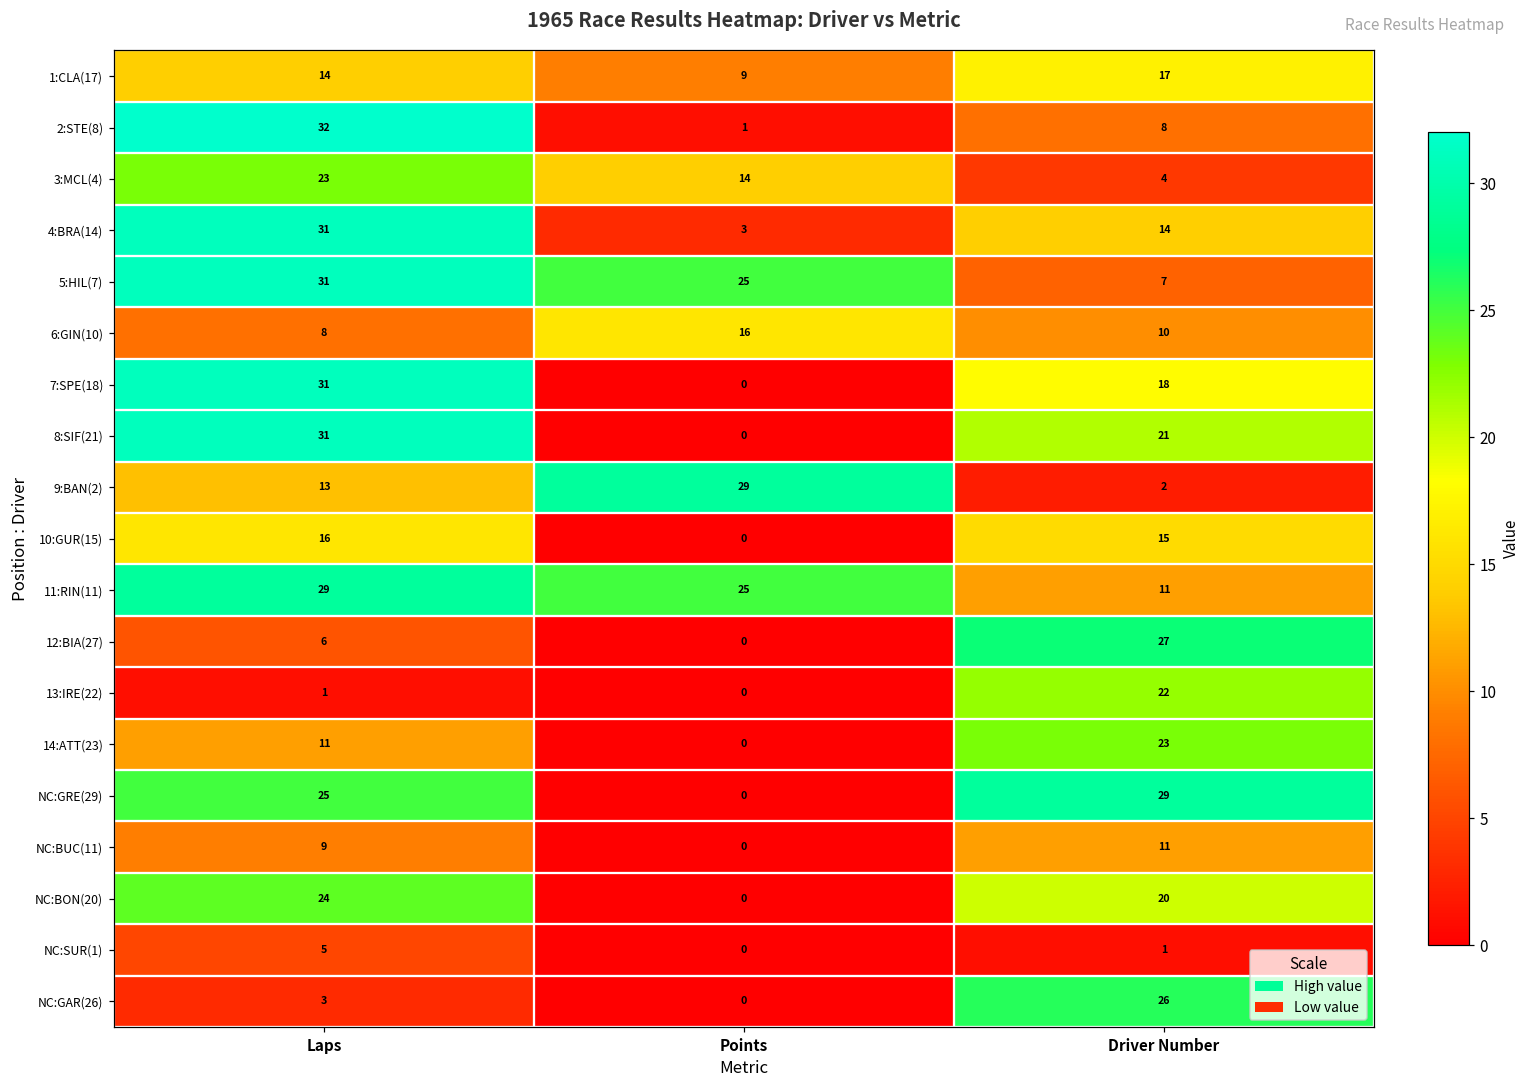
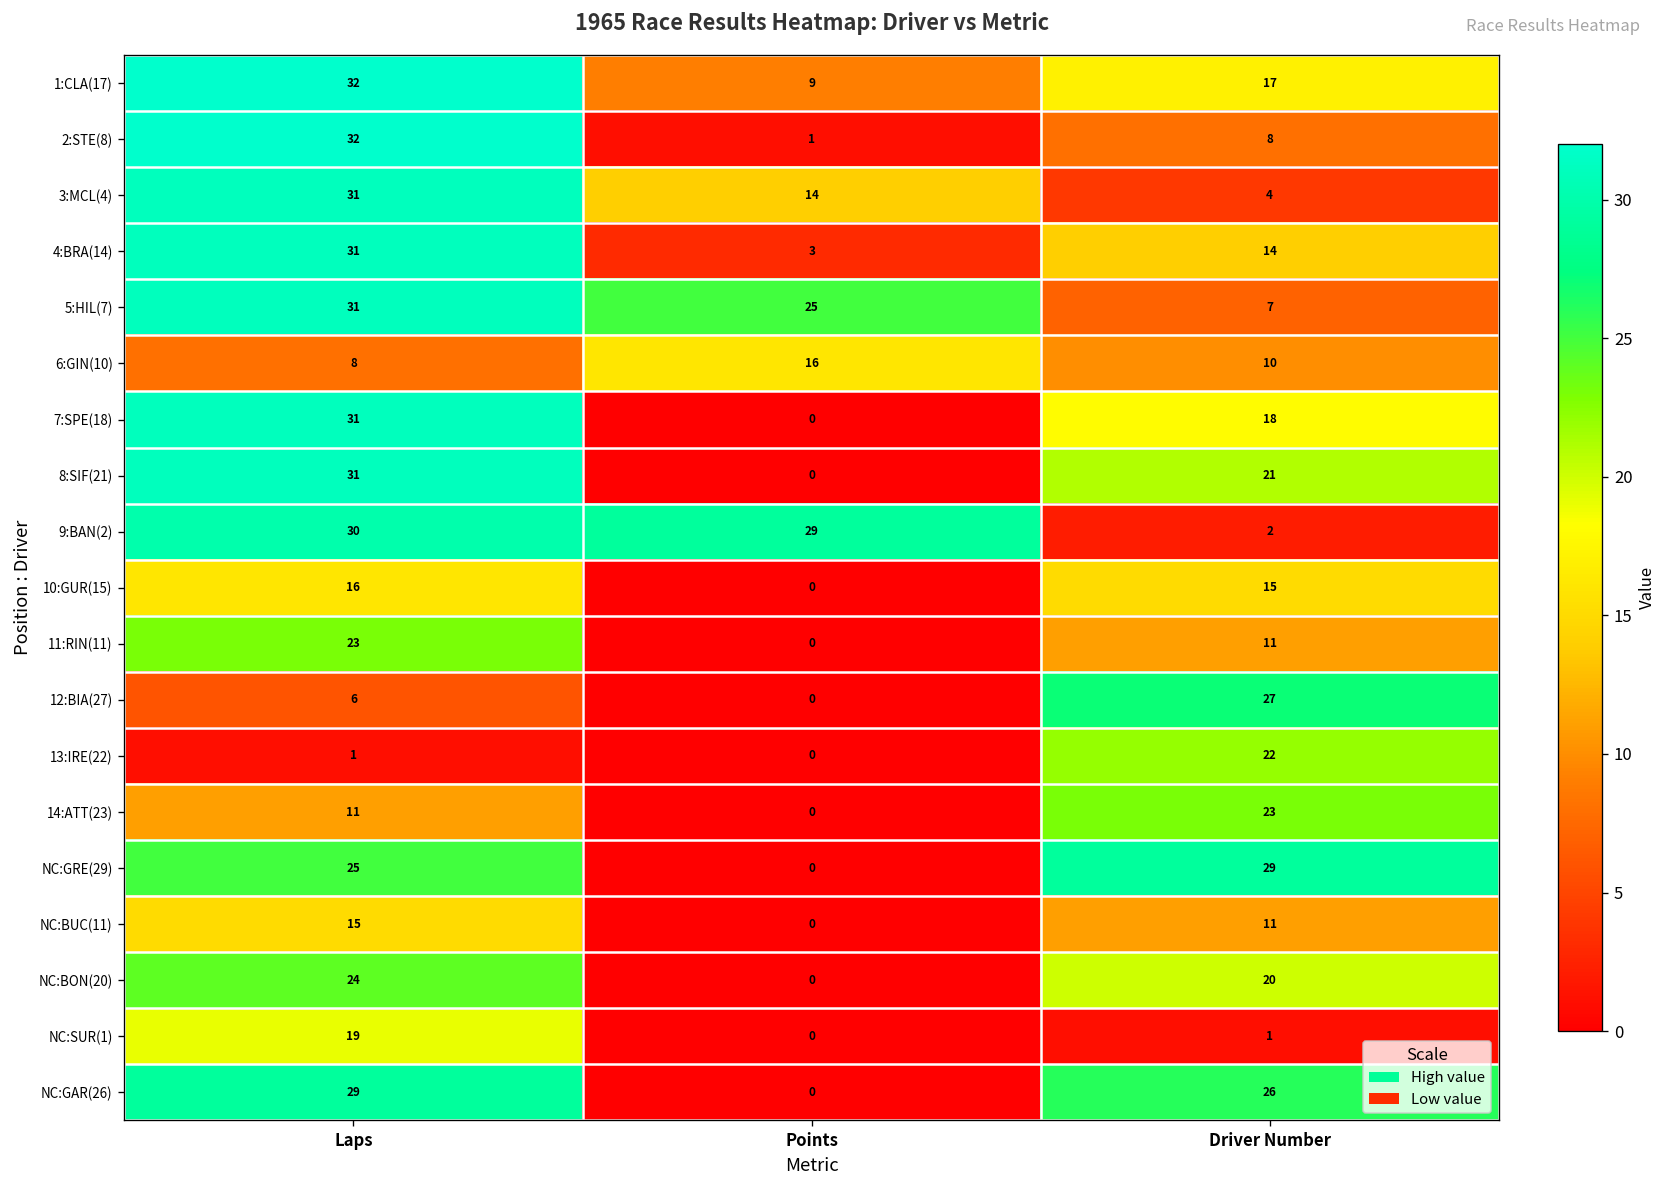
  {
    "1:CLA(17)": {
-     "Laps": 14,
+     "Laps": 32,
      "Points": 9,
      "Driver Number": 17
    },
    "2:STE(8)": {
      "Laps": 32,
      "Points": 1,
      "Driver Number": 8
    },
    "3:MCL(4)": {
-     "Laps": 23,
+     "Laps": 31,
      "Points": 14,
      "Driver Number": 4
    },
    "4:BRA(14)": {
      "Laps": 31,
      "Points": 3,
      "Driver Number": 14
    },
    "5:HIL(7)": {
      "Laps": 31,
      "Points": 25,
      "Driver Number": 7
    },
    "6:GIN(10)": {
      "Laps": 8,
      "Points": 16,
      "Driver Number": 10
    },
    "7:SPE(18)": {
      "Laps": 31,
      "Points": 0,
      "Driver Number": 18
    },
    "8:SIF(21)": {
      "Laps": 31,
      "Points": 0,
      "Driver Number": 21
    },
    "9:BAN(2)": {
-     "Laps": 13,
+     "Laps": 30,
      "Points": 29,
      "Driver Number": 2
    },
    "10:GUR(15)": {
      "Laps": 16,
      "Points": 0,
      "Driver Number": 15
    },
    "11:RIN(11)": {
-     "Laps": 29,
-     "Points": 25,
+     "Laps": 23,
+     "Points": 0,
      "Driver Number": 11
    },
    "12:BIA(27)": {
      "Laps": 6,
      "Points": 0,
      "Driver Number": 27
    },
    "13:IRE(22)": {
      "Laps": 1,
      "Points": 0,
      "Driver Number": 22
    },
    "14:ATT(23)": {
      "Laps": 11,
      "Points": 0,
      "Driver Number": 23
    },
    "NC:GRE(29)": {
      "Laps": 25,
      "Points": 0,
      "Driver Number": 29
    },
    "NC:BUC(11)": {
-     "Laps": 9,
+     "Laps": 15,
      "Points": 0,
      "Driver Number": 11
    },
    "NC:BON(20)": {
      "Laps": 24,
      "Points": 0,
      "Driver Number": 20
    },
    "NC:SUR(1)": {
-     "Laps": 5,
+     "Laps": 19,
      "Points": 0,
      "Driver Number": 1
    },
    "NC:GAR(26)": {
-     "Laps": 3,
+     "Laps": 29,
      "Points": 0,
      "Driver Number": 26
    }
  }
